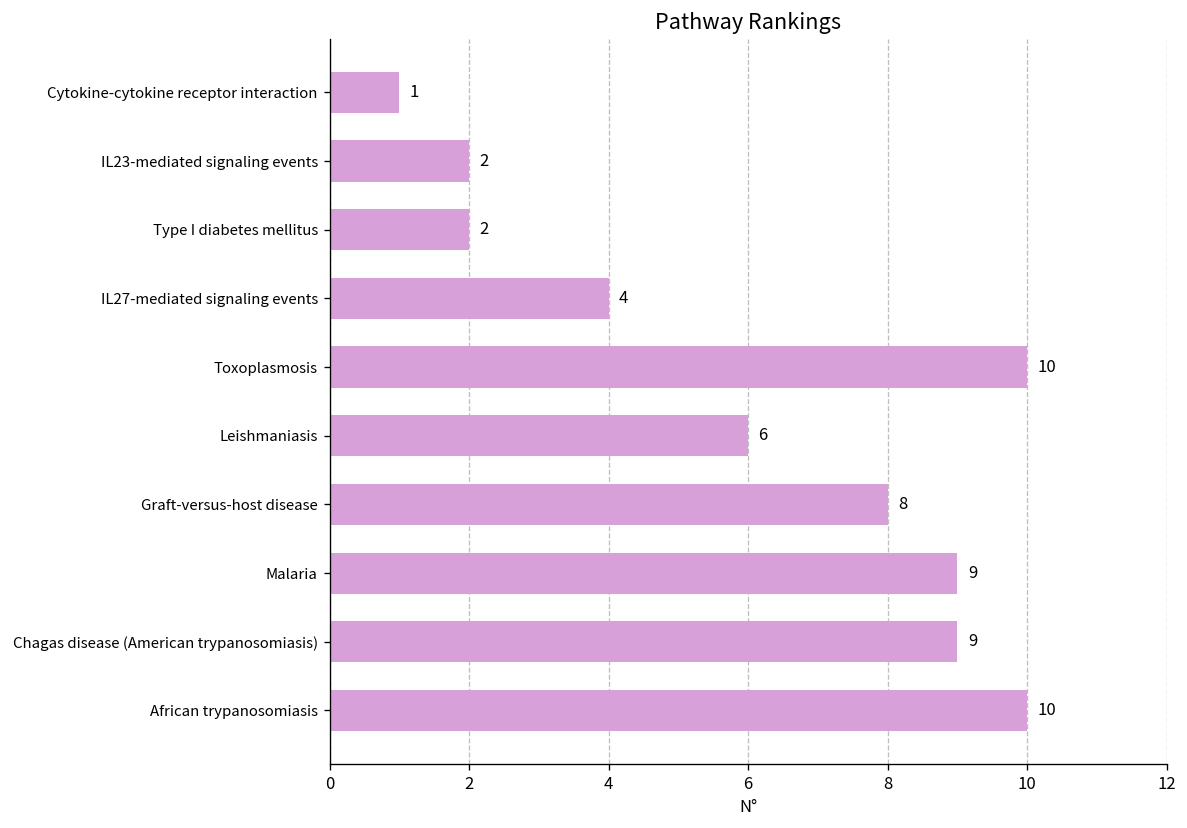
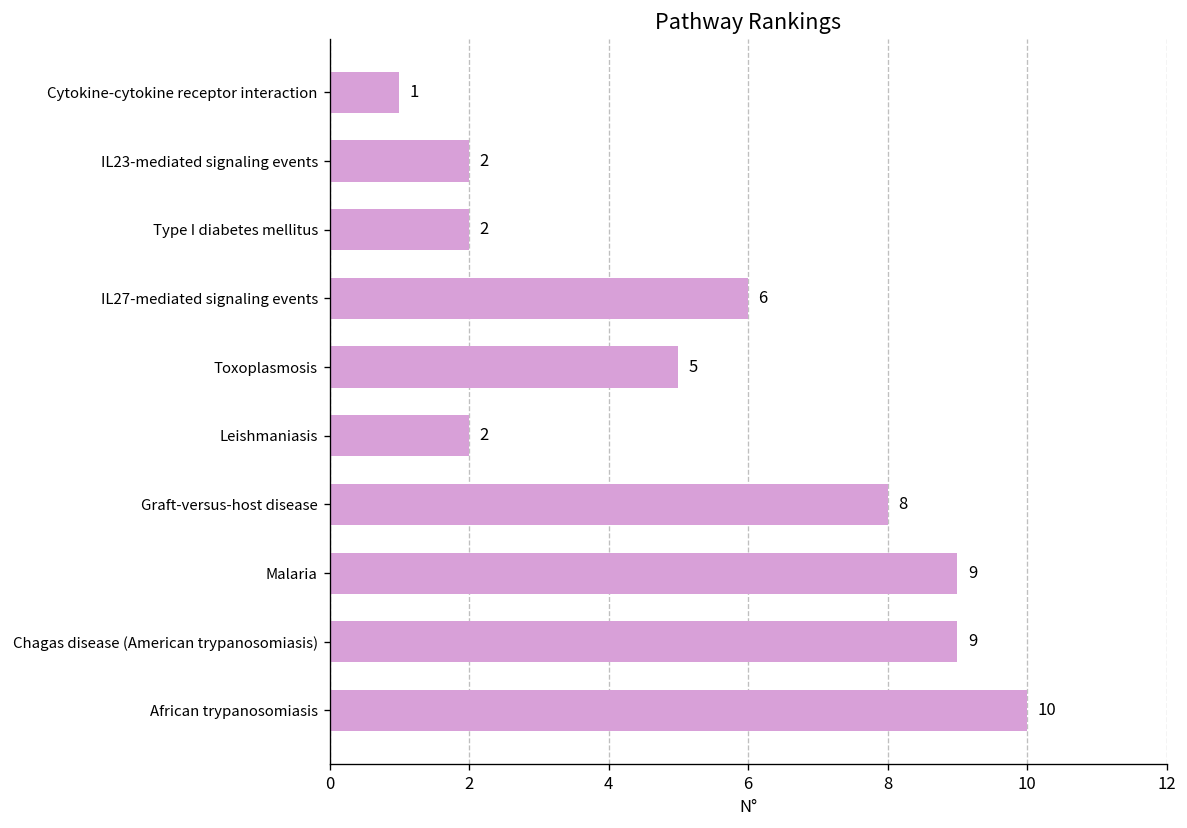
  {
    "Cytokine-cytokine receptor interaction": 1,
    "IL23-mediated signaling events": 2,
    "Type I diabetes mellitus": 2,
-   "IL27-mediated signaling events": 4,
-   "Toxoplasmosis": 10,
-   "Leishmaniasis": 6,
+   "IL27-mediated signaling events": 6,
+   "Toxoplasmosis": 5,
+   "Leishmaniasis": 2,
    "Graft-versus-host disease": 8,
    "Malaria": 9,
    "Chagas disease (American trypanosomiasis)": 9,
    "African trypanosomiasis": 10
  }
